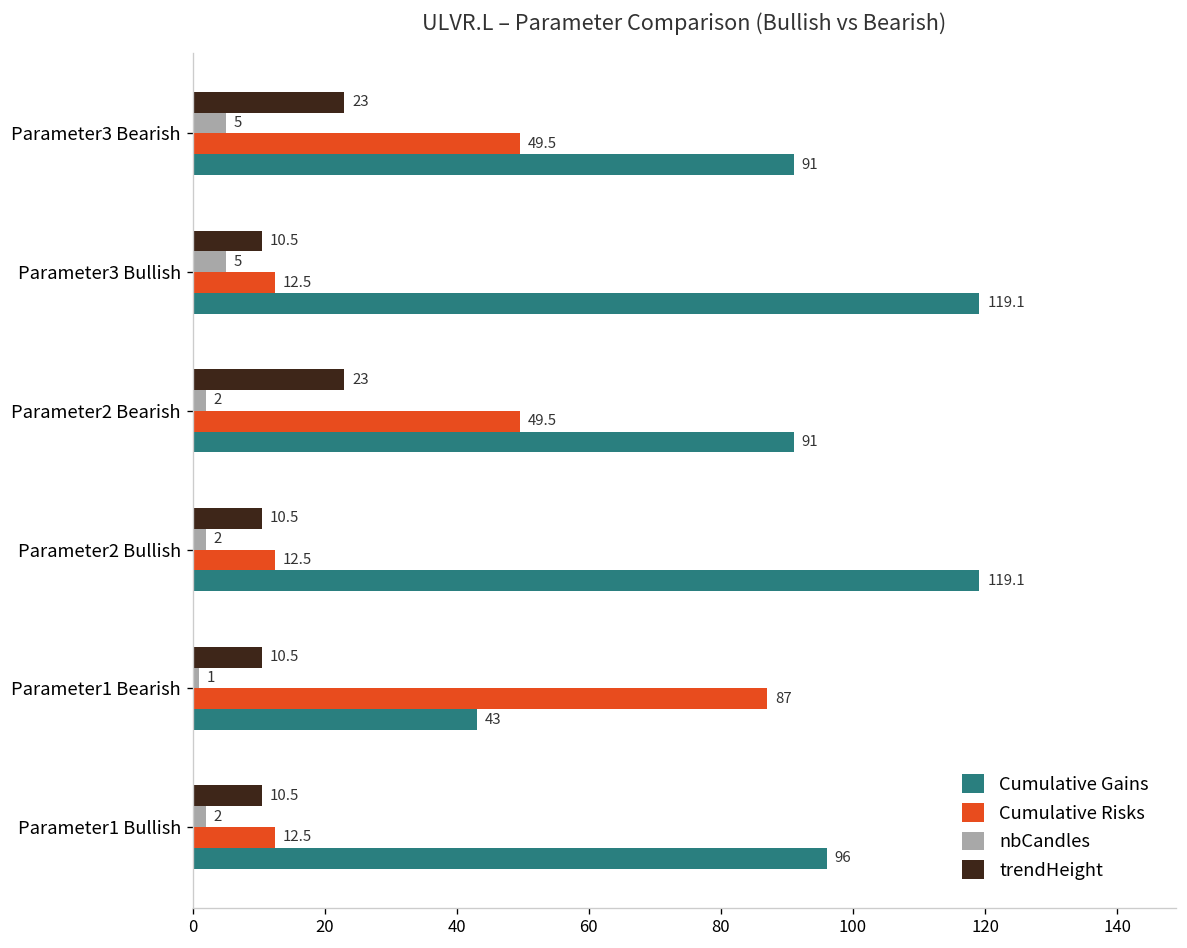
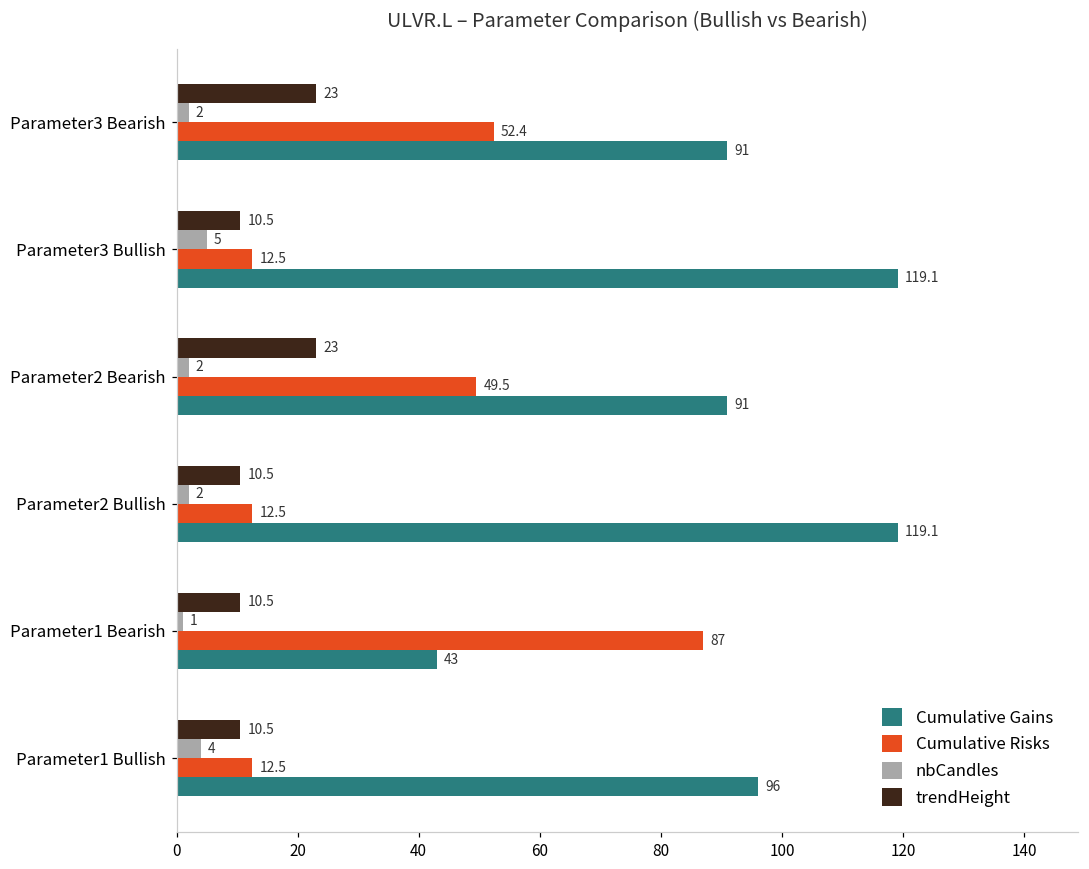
  {
    "Cumulative Gains": {
      "Parameter3 Bearish": 91,
      "Parameter3 Bullish": 119.1,
      "Parameter2 Bearish": 91,
      "Parameter2 Bullish": 119.1,
      "Parameter1 Bearish": 43,
      "Parameter1 Bullish": 96
    },
    "Cumulative Risks": {
-     "Parameter3 Bearish": 49.5,
+     "Parameter3 Bearish": 52.4,
      "Parameter3 Bullish": 12.5,
      "Parameter2 Bearish": 49.5,
      "Parameter2 Bullish": 12.5,
      "Parameter1 Bearish": 87,
      "Parameter1 Bullish": 12.5
    },
    "nbCandles": {
-     "Parameter3 Bearish": 5,
+     "Parameter3 Bearish": 2,
      "Parameter3 Bullish": 5,
      "Parameter2 Bearish": 2,
      "Parameter2 Bullish": 2,
      "Parameter1 Bearish": 1,
-     "Parameter1 Bullish": 2
+     "Parameter1 Bullish": 4
    },
    "trendHeight": {
      "Parameter3 Bearish": 23,
      "Parameter3 Bullish": 10.5,
      "Parameter2 Bearish": 23,
      "Parameter2 Bullish": 10.5,
      "Parameter1 Bearish": 10.5,
      "Parameter1 Bullish": 10.5
    }
  }
